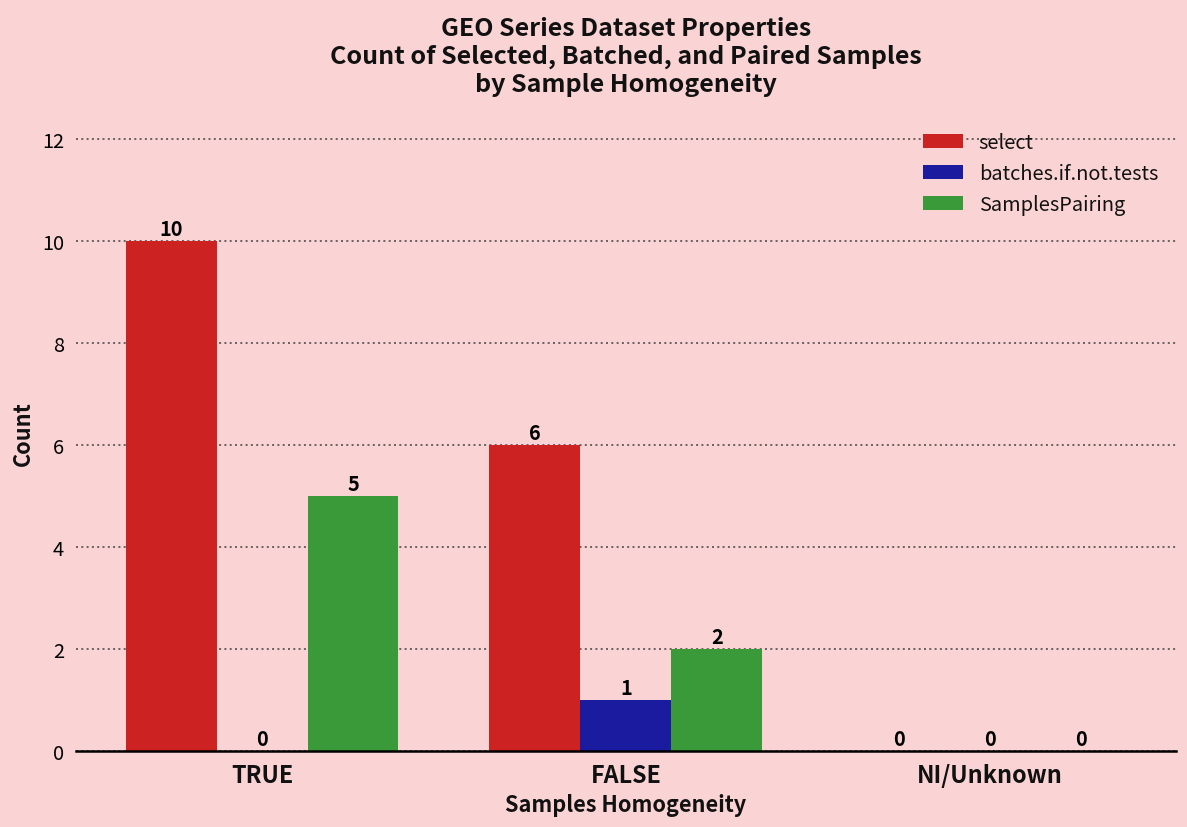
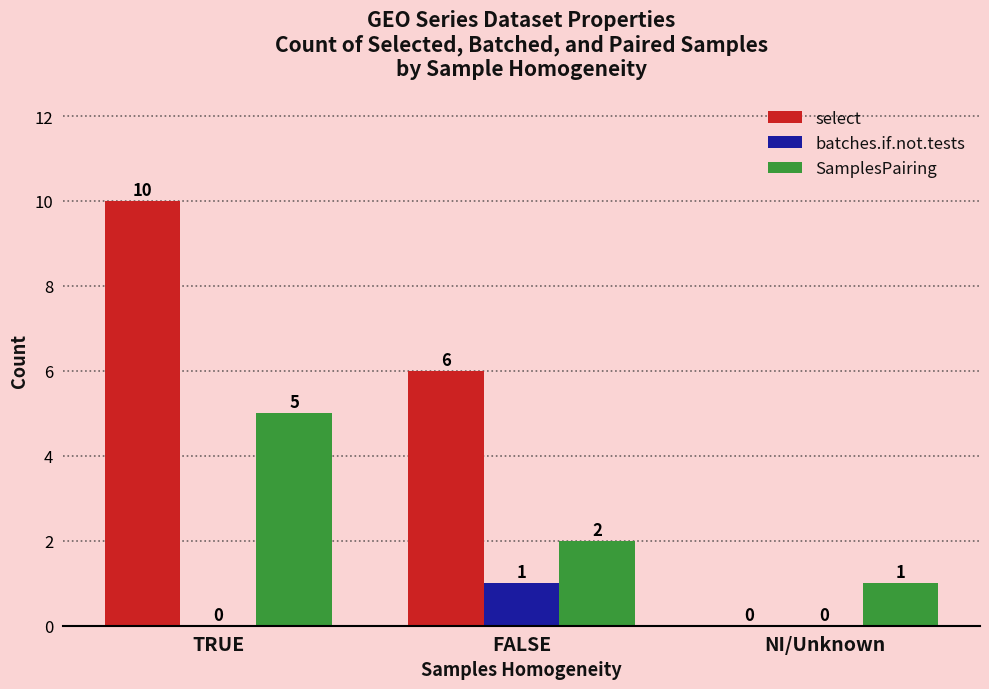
  {
    "select": {
      "TRUE": 10,
      "FALSE": 6,
      "NI/Unknown": 0
    },
    "batches.if.not.tests": {
      "TRUE": 0,
      "FALSE": 1,
      "NI/Unknown": 0
    },
    "SamplesPairing": {
      "TRUE": 5,
      "FALSE": 2,
-     "NI/Unknown": 0
+     "NI/Unknown": 1
    }
  }
